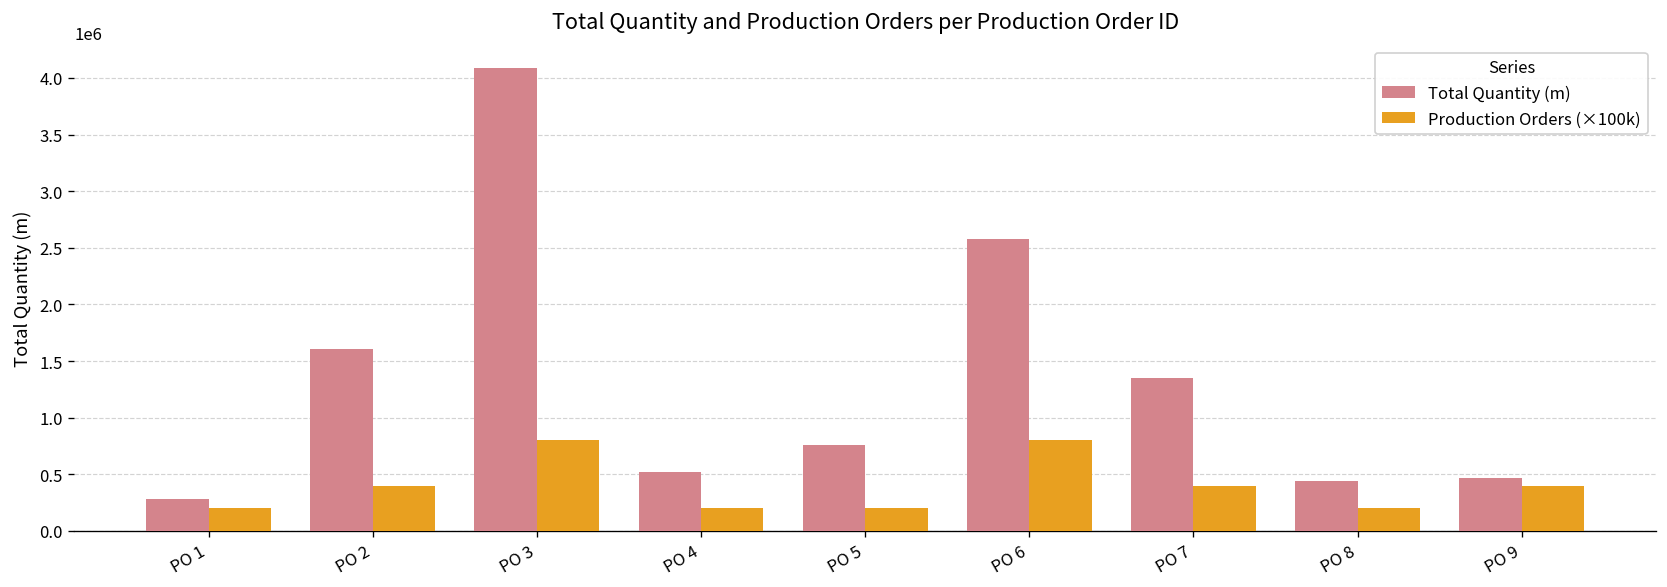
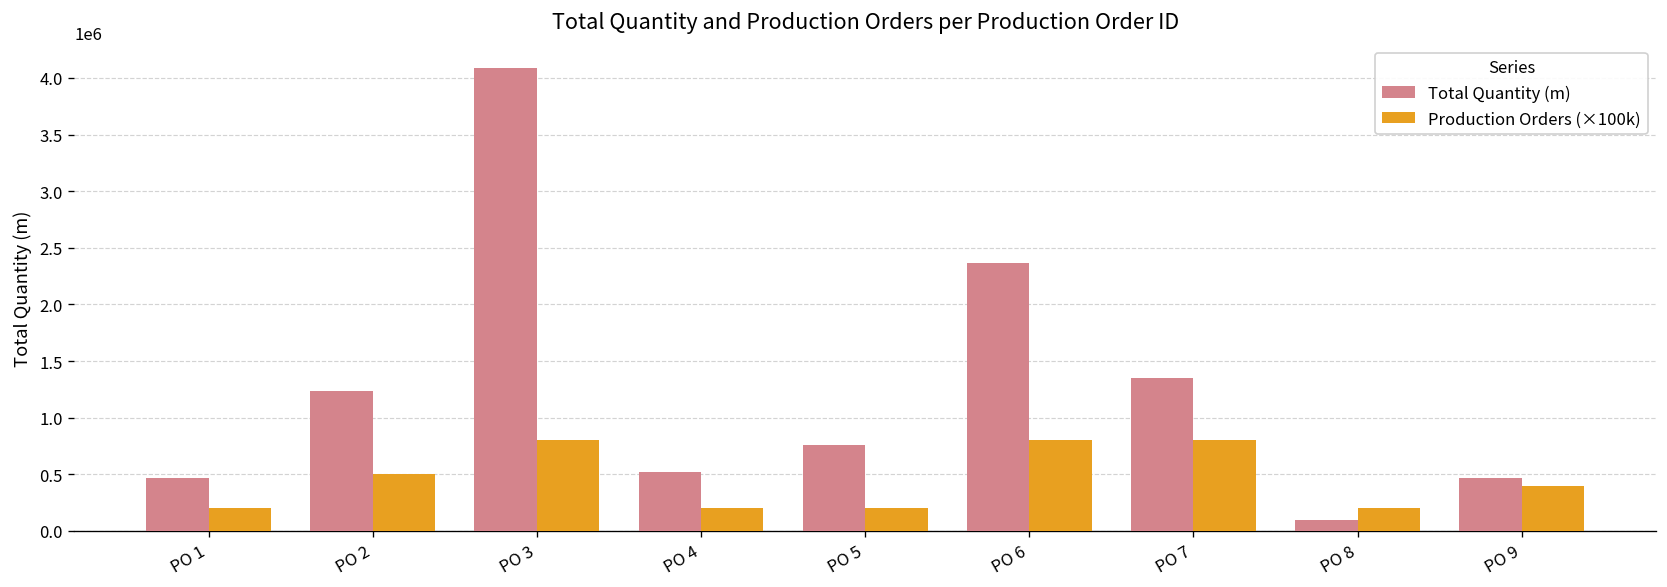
  {
    "Total Quantity (m)": {
-     "PO 1": 300000,
-     "PO 2": 1600000,
+     "PO 1": 500000,
+     "PO 2": 1200000,
      "PO 3": 4100000,
      "PO 4": 500000,
      "PO 5": 800000,
-     "PO 6": 2600000,
+     "PO 6": 2400000,
      "PO 7": 1300000,
-     "PO 8": 400000,
+     "PO 8": 100000,
      "PO 9": 500000
    },
    "Production Orders (×100k)": {
      "PO 1": 200000,
-     "PO 2": 400000,
+     "PO 2": 500000,
      "PO 3": 800000,
      "PO 4": 200000,
      "PO 5": 200000,
      "PO 6": 800000,
-     "PO 7": 400000,
+     "PO 7": 800000,
      "PO 8": 200000,
      "PO 9": 400000
    }
  }
